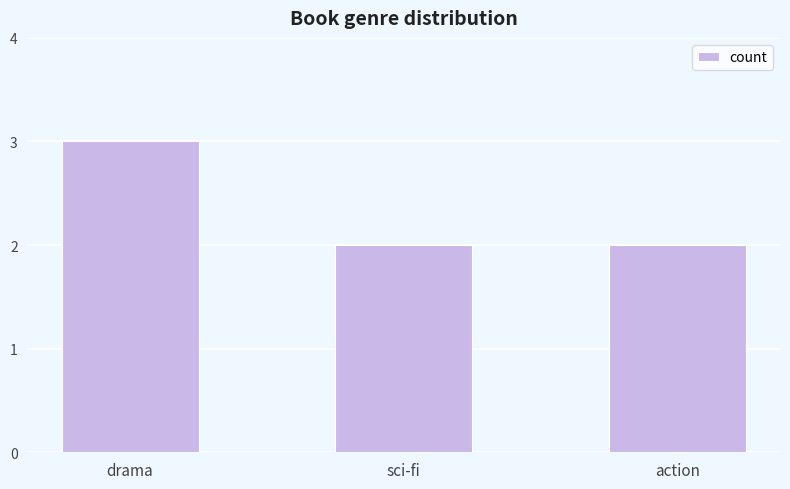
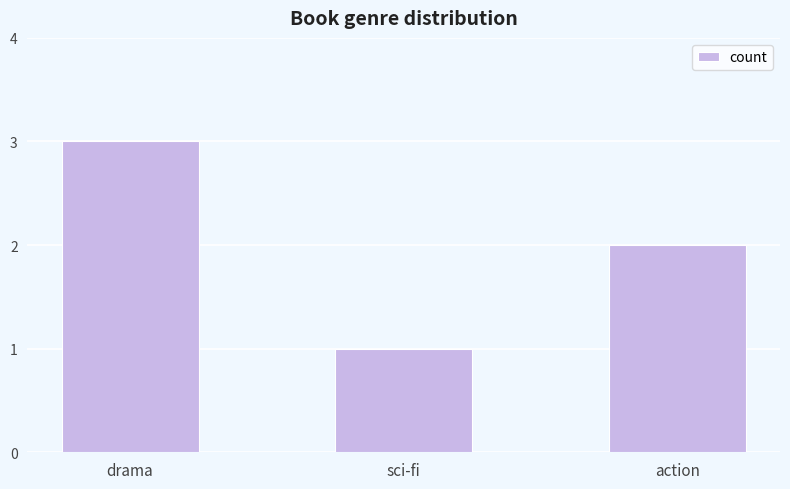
  {
    "drama": 3,
-   "sci-fi": 2,
+   "sci-fi": 1,
    "action": 2
  }
